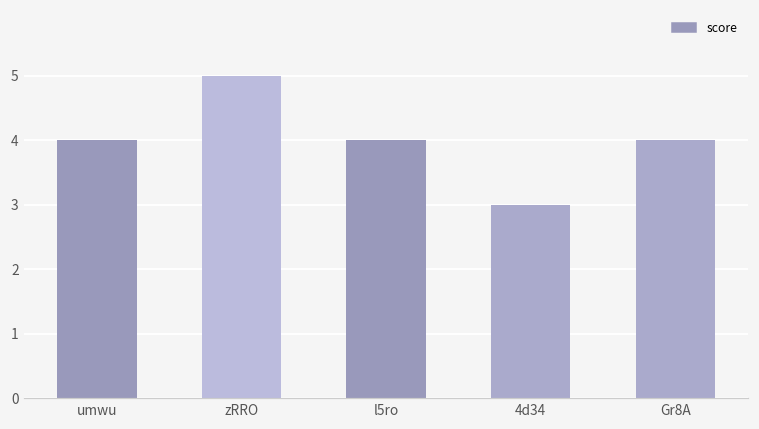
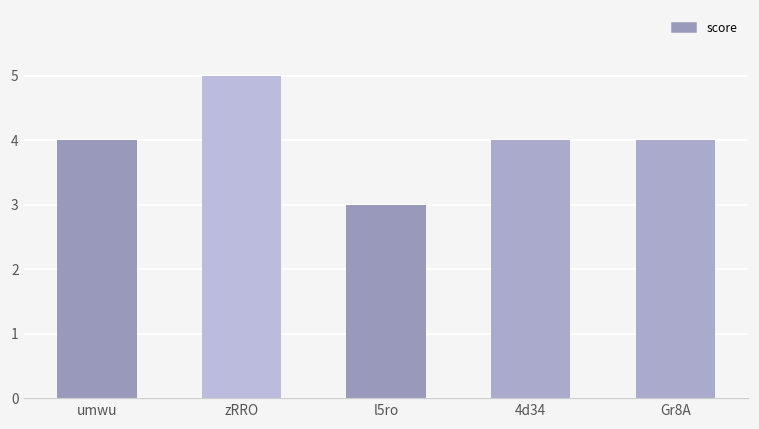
  {
    "umwu": 4,
    "zRRO": 5,
-   "l5ro": 4,
-   "4d34": 3,
+   "l5ro": 3,
+   "4d34": 4,
    "Gr8A": 4
  }
